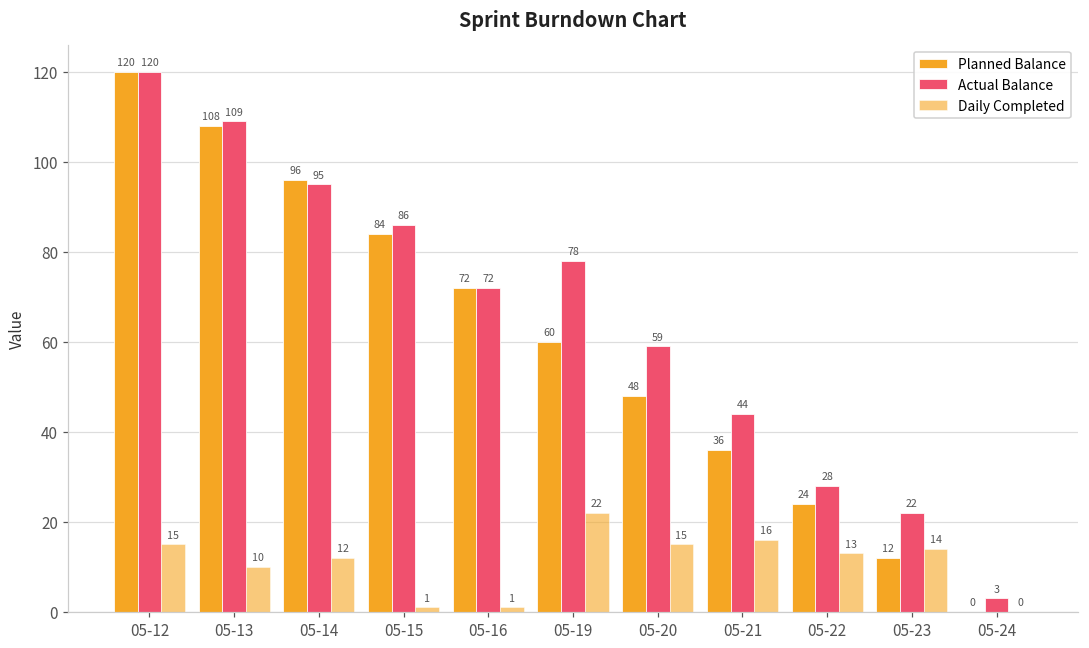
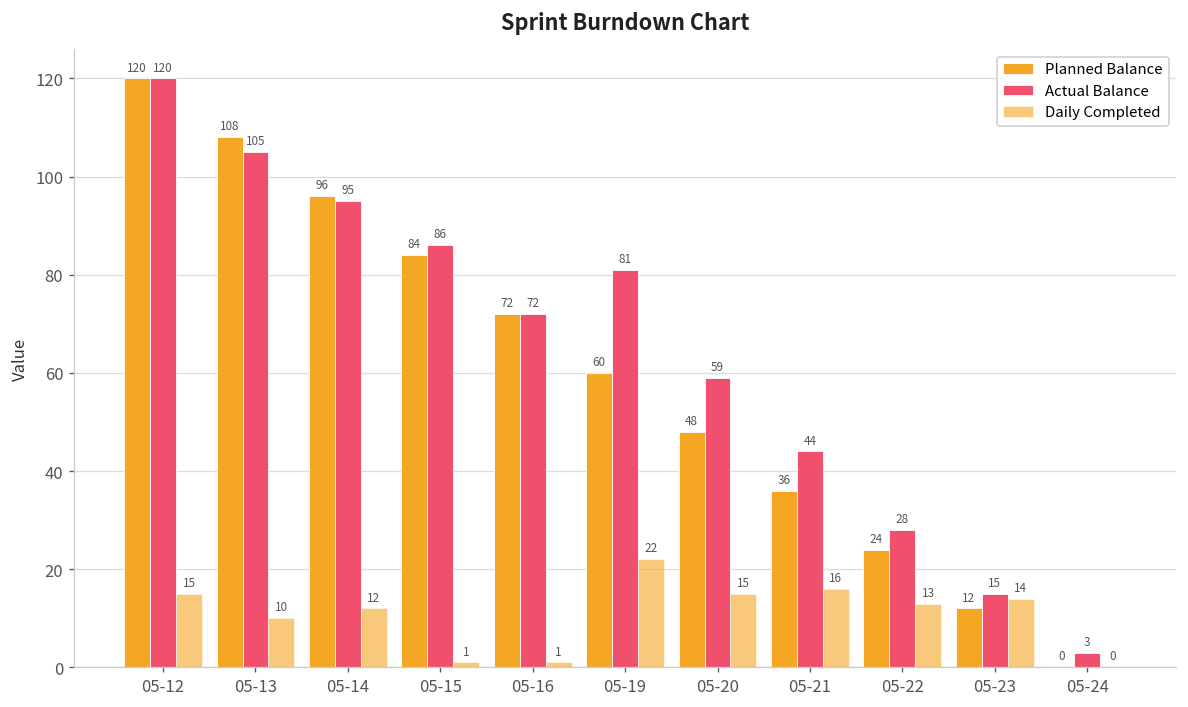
  {
    "Actual Balance": {
      "05-12": 120,
-     "05-13": 109,
+     "05-13": 105,
      "05-14": 95,
      "05-15": 86,
      "05-16": 72,
-     "05-19": 78,
+     "05-19": 81,
      "05-20": 59,
      "05-21": 44,
      "05-22": 28,
-     "05-23": 22,
+     "05-23": 15,
      "05-24": 3
    }
  }
